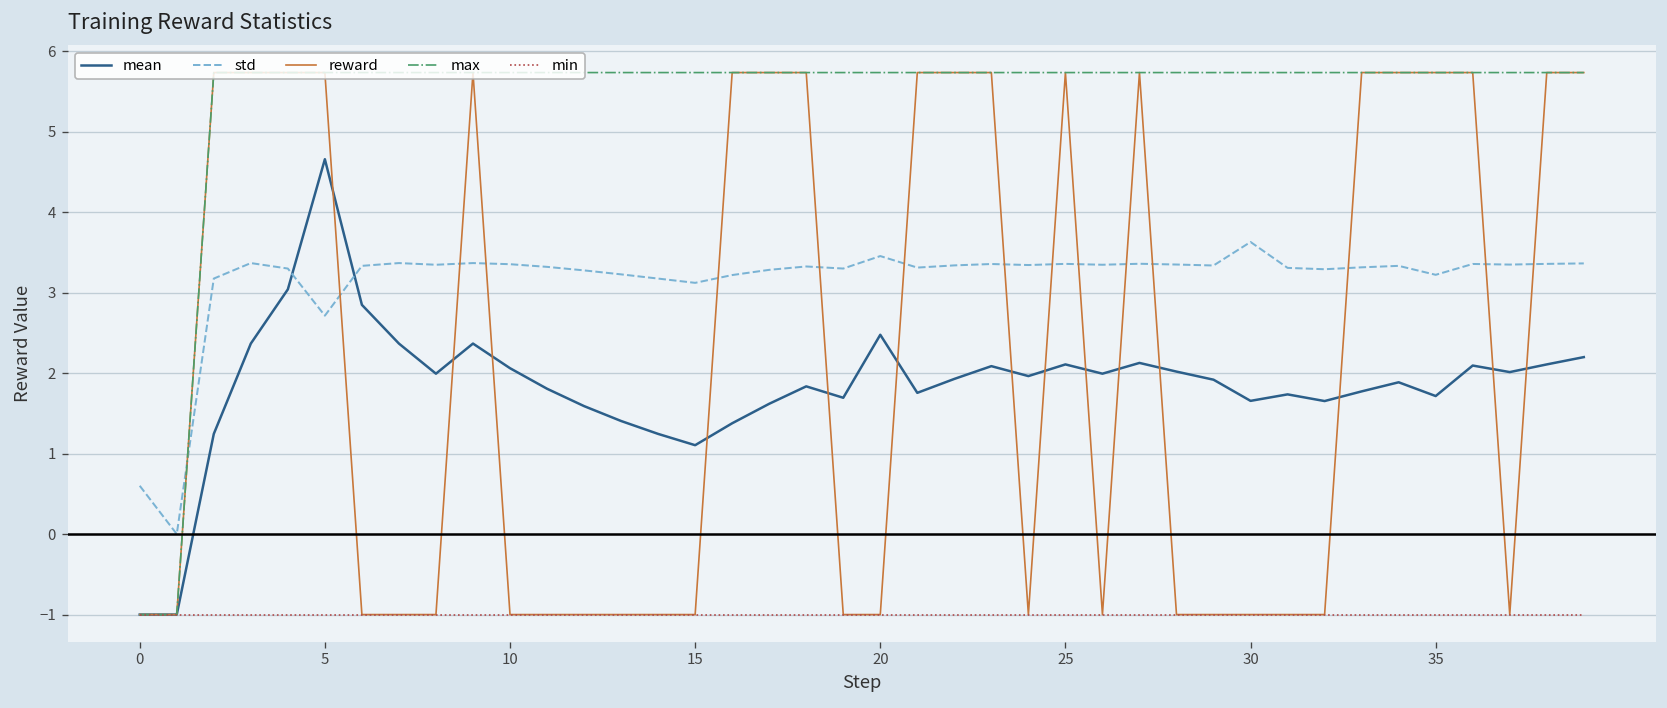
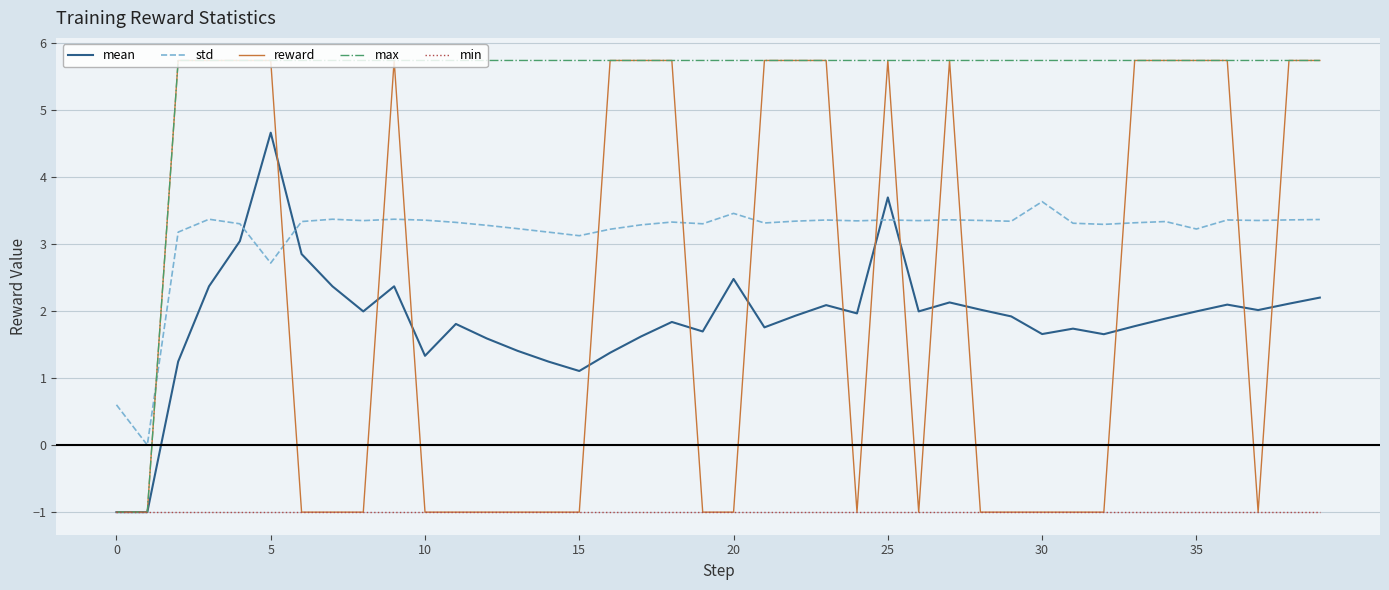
  {
    "mean": {
      "5": 4.7,
-     "10": 2.1,
+     "10": 1.3,
      "15": 1.1,
      "20": 2.5,
-     "25": 2.1,
+     "25": 3.7,
      "30": 1.7,
-     "35": 1.7
+     "35": 2.0
    },
    "std": {
      "0": 0.6,
      "5": 2.7,
      "10": 3.4,
      "15": 3.1,
      "20": 3.5,
      "25": 3.4,
      "30": 3.6,
      "35": 3.2
    },
    "max": {
      "15": 5.7,
      "20": 5.7,
      "30": 5.7
    }
  }
